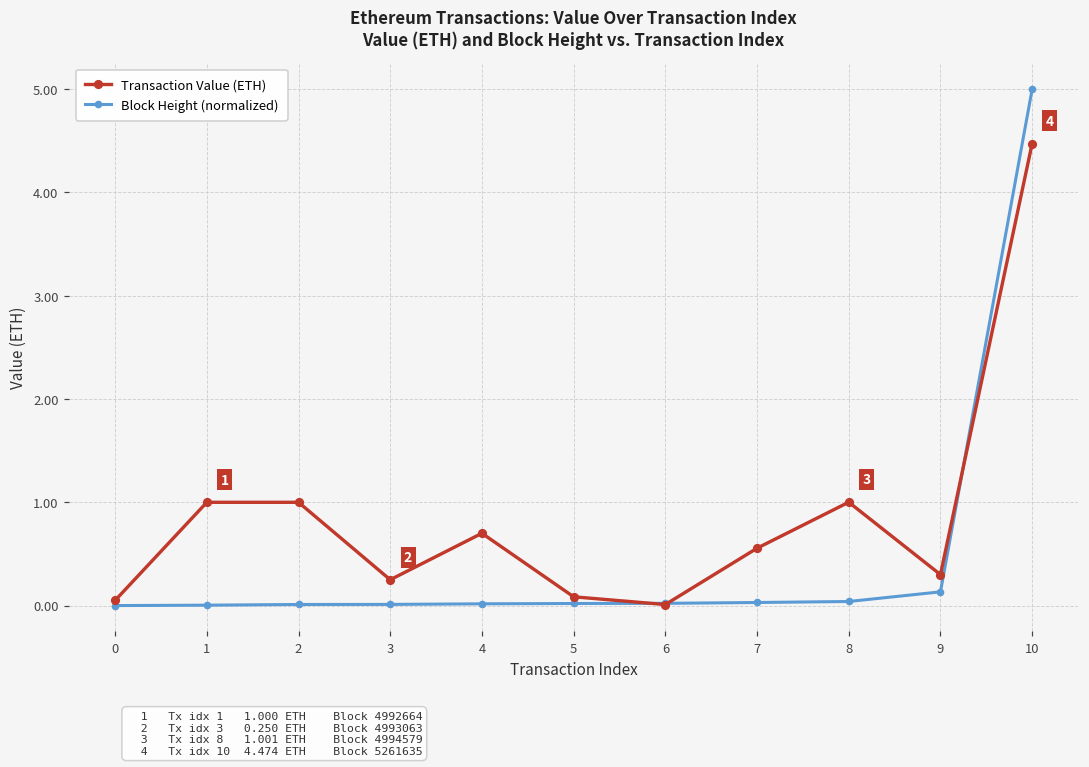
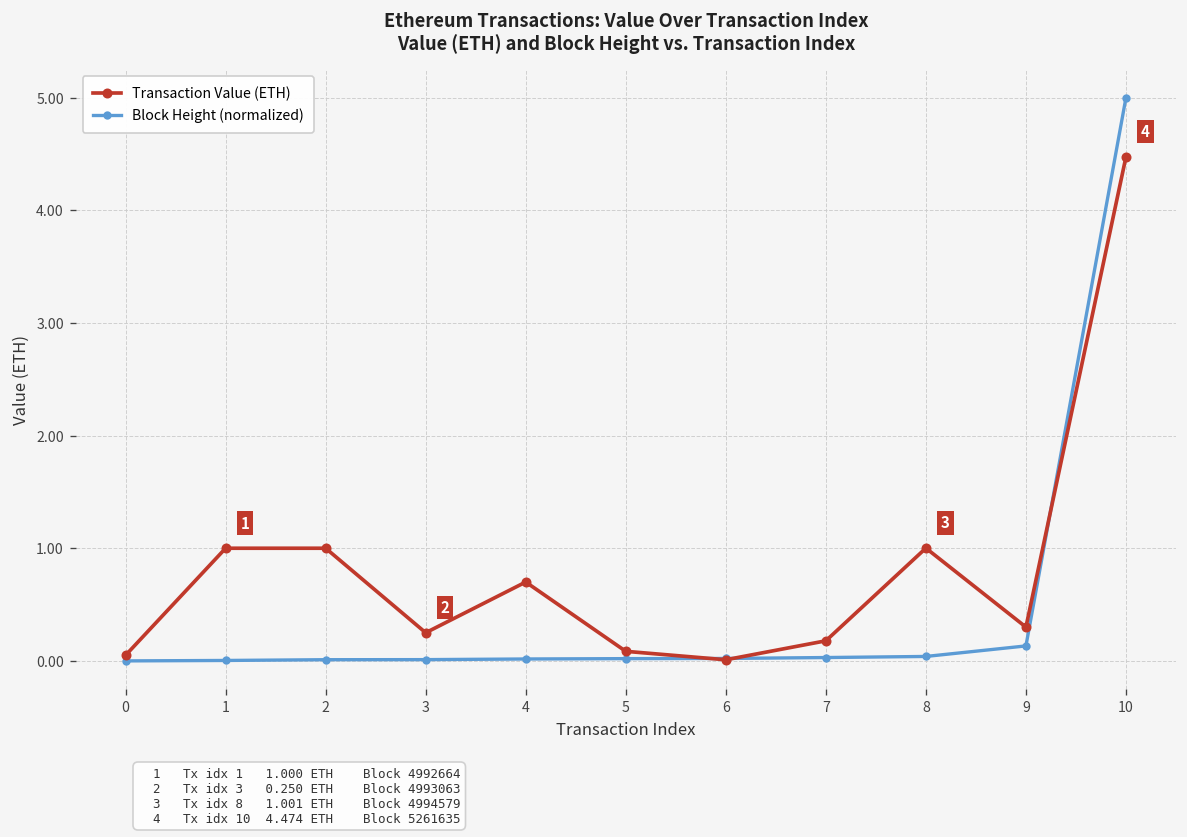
  {
    "Transaction Value (ETH)": {
      "0": 0.1,
      "2": 1.0,
      "4": 0.7,
      "5": 0.1,
-     "7": 0.6,
+     "7": 0.2,
      "9": 0.3
    }
  }
